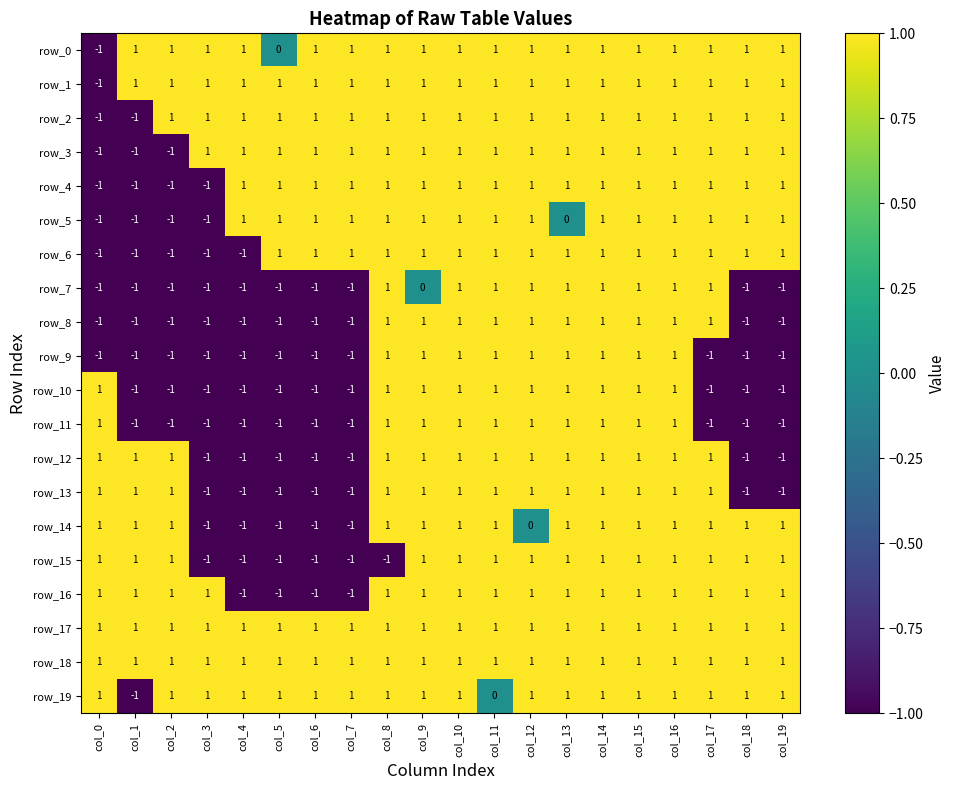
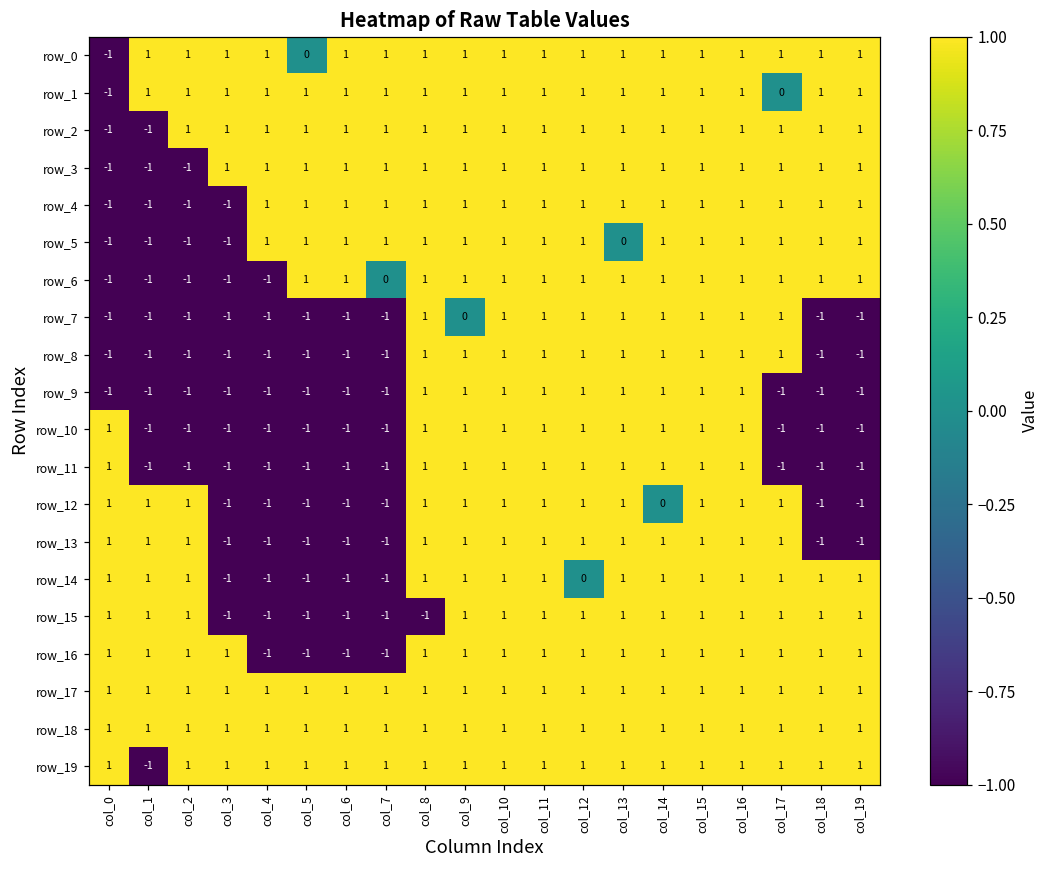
  {
    "row_1": {
      "col_0": -1,
      "col_1": 1,
      "col_2": 1,
      "col_3": 1,
      "col_4": 1,
      "col_5": 1,
      "col_6": 1,
      "col_7": 1,
      "col_8": 1,
      "col_9": 1,
      "col_10": 1,
      "col_11": 1,
      "col_12": 1,
      "col_13": 1,
      "col_14": 1,
      "col_15": 1,
      "col_16": 1,
-     "col_17": 1,
+     "col_17": 0,
      "col_18": 1,
      "col_19": 1
    },
    "row_6": {
      "col_0": -1,
      "col_1": -1,
      "col_2": -1,
      "col_3": -1,
      "col_4": -1,
      "col_5": 1,
      "col_6": 1,
-     "col_7": 1,
+     "col_7": 0,
      "col_8": 1,
      "col_9": 1,
      "col_10": 1,
      "col_11": 1,
      "col_12": 1,
      "col_13": 1,
      "col_14": 1,
      "col_15": 1,
      "col_16": 1,
      "col_17": 1,
      "col_18": 1,
      "col_19": 1
    },
    "row_12": {
      "col_0": 1,
      "col_1": 1,
      "col_2": 1,
      "col_3": -1,
      "col_4": -1,
      "col_5": -1,
      "col_6": -1,
      "col_7": -1,
      "col_8": 1,
      "col_9": 1,
      "col_10": 1,
      "col_11": 1,
      "col_12": 1,
      "col_13": 1,
-     "col_14": 1,
+     "col_14": 0,
      "col_15": 1,
      "col_16": 1,
      "col_17": 1,
      "col_18": -1,
      "col_19": -1
    },
    "row_19": {
      "col_0": 1,
      "col_1": -1,
      "col_2": 1,
      "col_3": 1,
      "col_4": 1,
      "col_5": 1,
      "col_6": 1,
      "col_7": 1,
      "col_8": 1,
      "col_9": 1,
      "col_10": 1,
-     "col_11": 0,
+     "col_11": 1,
      "col_12": 1,
      "col_13": 1,
      "col_14": 1,
      "col_15": 1,
      "col_16": 1,
      "col_17": 1,
      "col_18": 1,
      "col_19": 1
    }
  }
